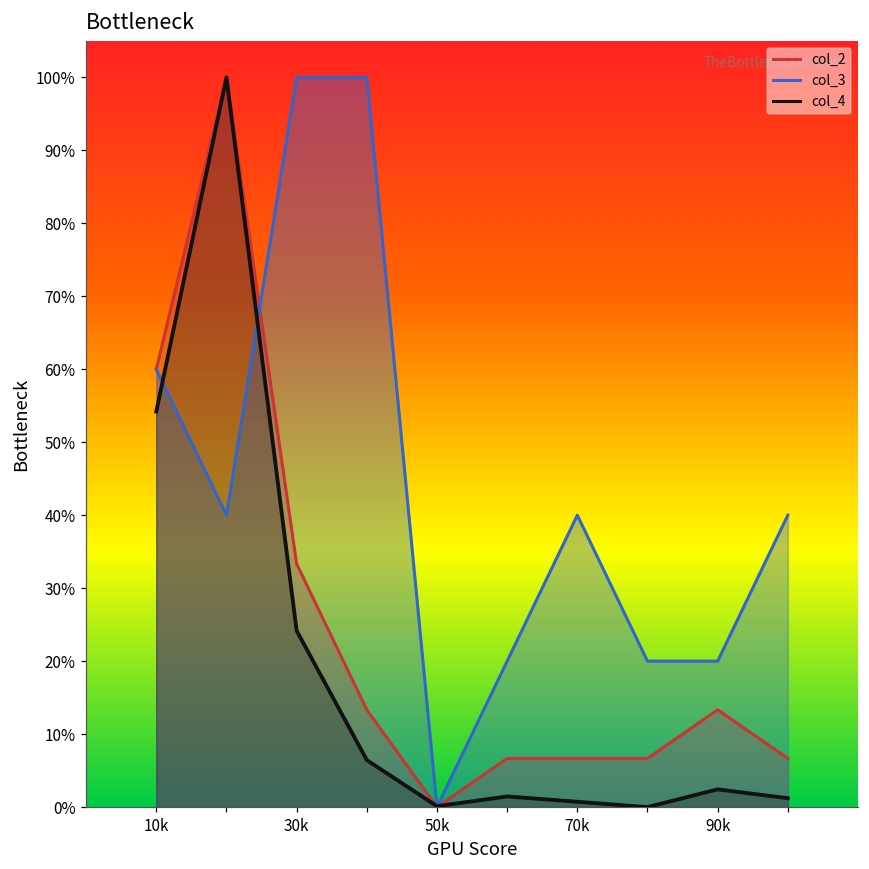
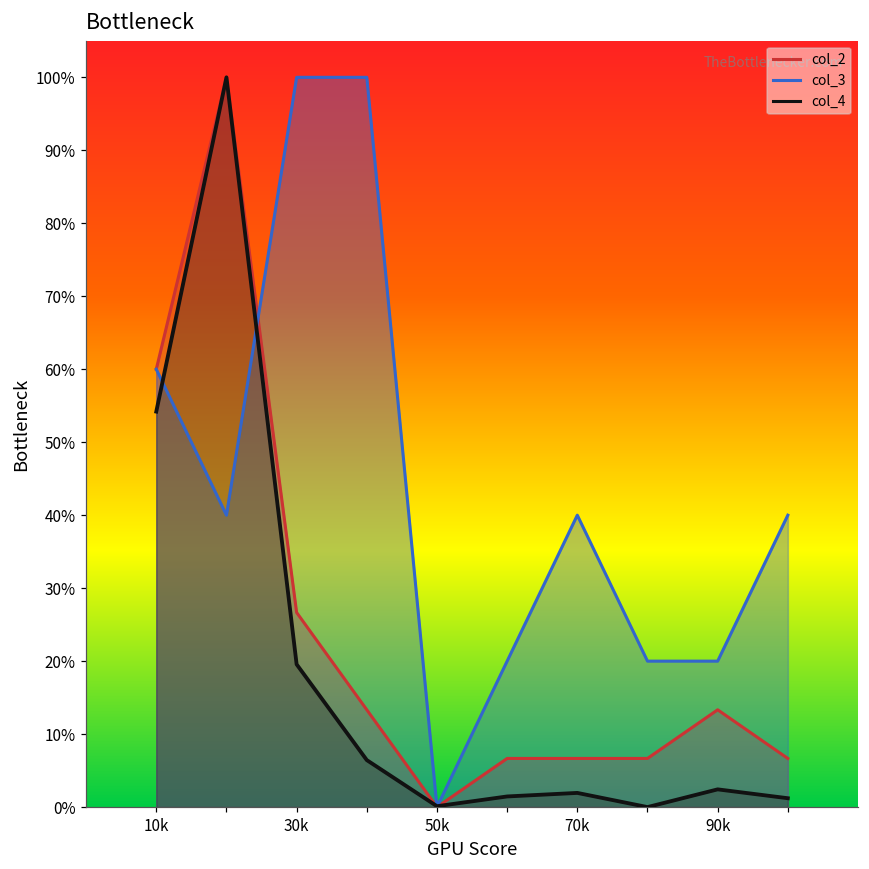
  {
    "col_2": {
-     "30k": "33%",
+     "30k": "27%",
      "70k": "7%",
      "90k": "13%"
    },
    "col_3": {
      "30k": "100%",
      "70k": "40%",
      "90k": "20%"
    },
    "col_4": {
      "10k": "54%",
-     "30k": "24%",
-     "70k": "1%",
+     "30k": "20%",
+     "70k": "2%",
      "90k": "2%"
    }
  }
